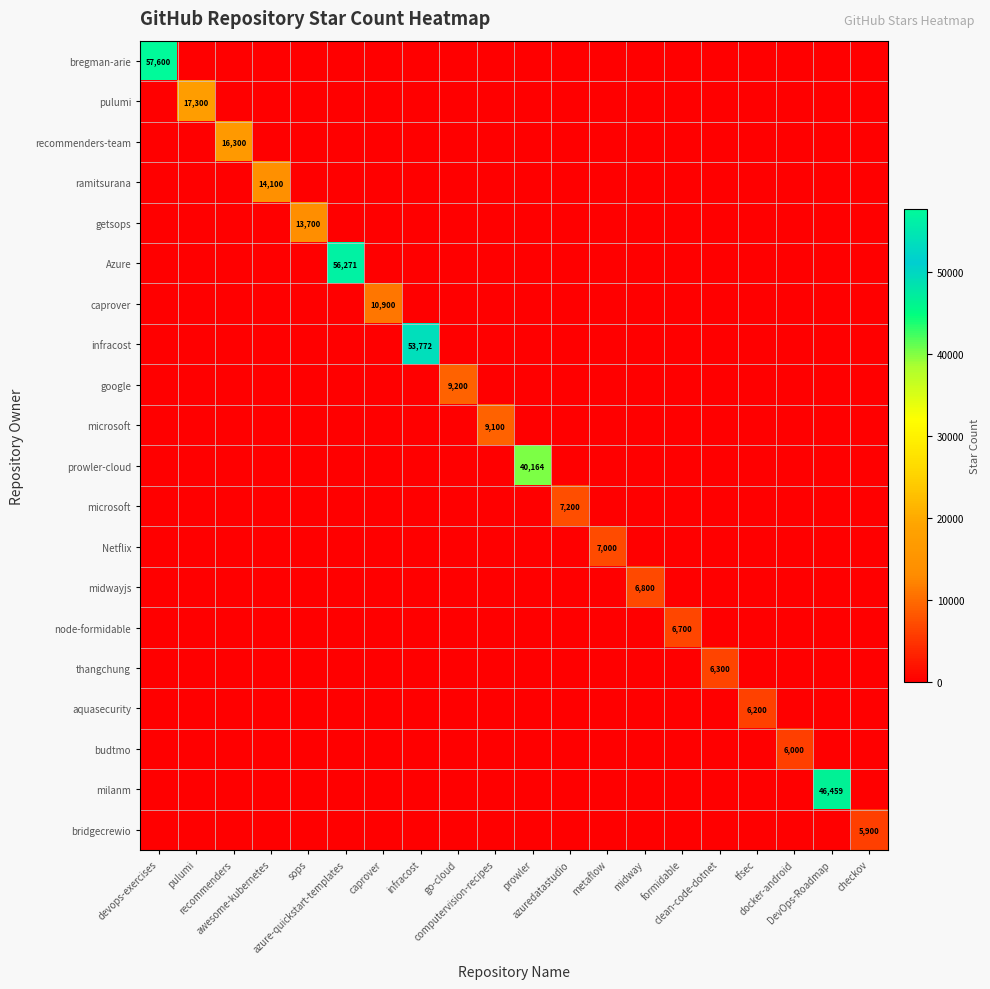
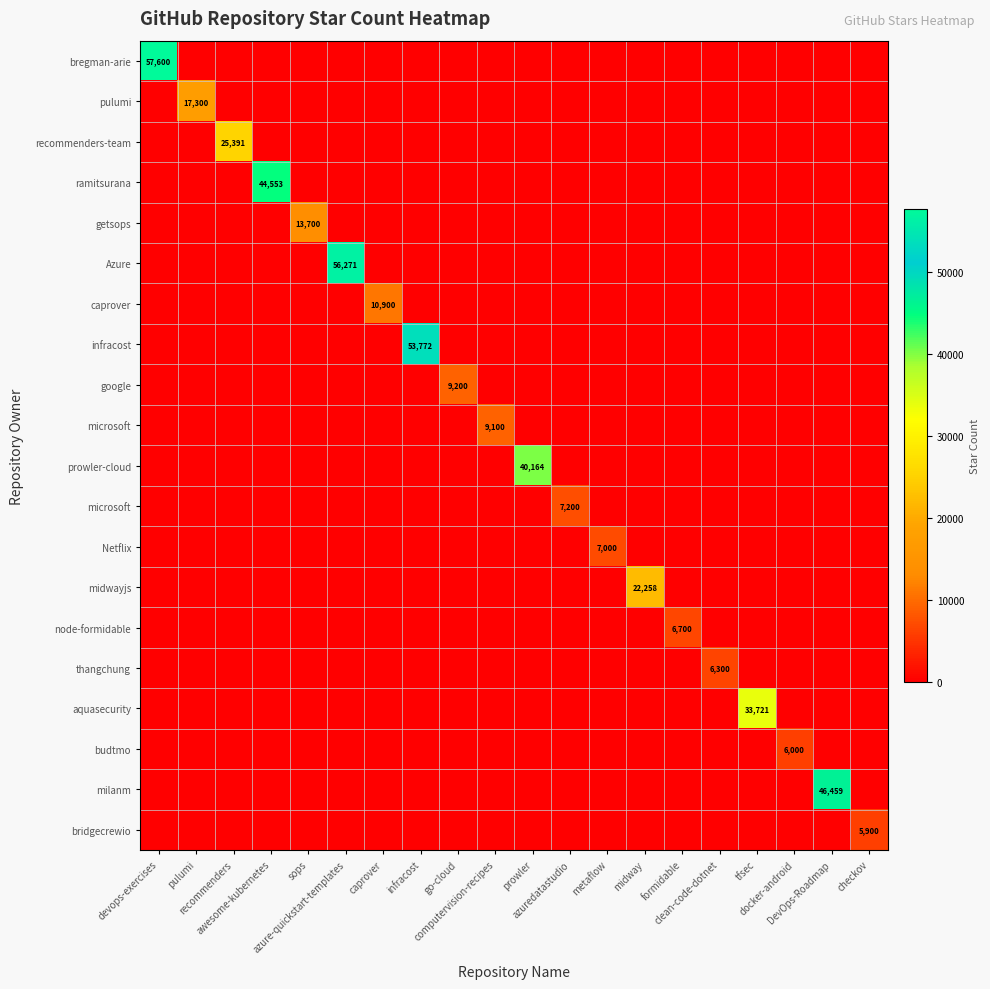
  {
    "bregman-arie": {
      "devops-exercises": "57,600"
    },
    "pulumi": {
      "pulumi": "17,300"
    },
    "recommenders-team": {
-     "recommenders": "16,300"
+     "recommenders": "25,391"
    },
    "ramitsurana": {
-     "awesome-kubernetes": "14,100"
+     "awesome-kubernetes": "44,553"
    },
    "getsops": {
      "sops": "13,700"
    },
    "Azure": {
      "azure-quickstart-templates": "56,271"
    },
    "caprover": {
      "caprover": "10,900"
    },
    "infracost": {
      "infracost": "53,772"
    },
    "google": {
      "go-cloud": "9,200"
    },
    "prowler-cloud": {
      "prowler": "40,164"
    },
    "Netflix": {
      "metaflow": "7,000"
    },
    "midwayjs": {
-     "midway": "6,800"
+     "midway": "22,258"
    },
    "node-formidable": {
      "formidable": "6,700"
    },
    "thangchung": {
      "clean-code-dotnet": "6,300"
    },
    "aquasecurity": {
-     "tfsec": "6,200"
+     "tfsec": "33,721"
    },
    "budtmo": {
      "docker-android": "6,000"
    },
    "milanm": {
      "DevOps-Roadmap": "46,459"
    },
    "bridgecrewio": {
      "checkov": "5,900"
    }
  }
